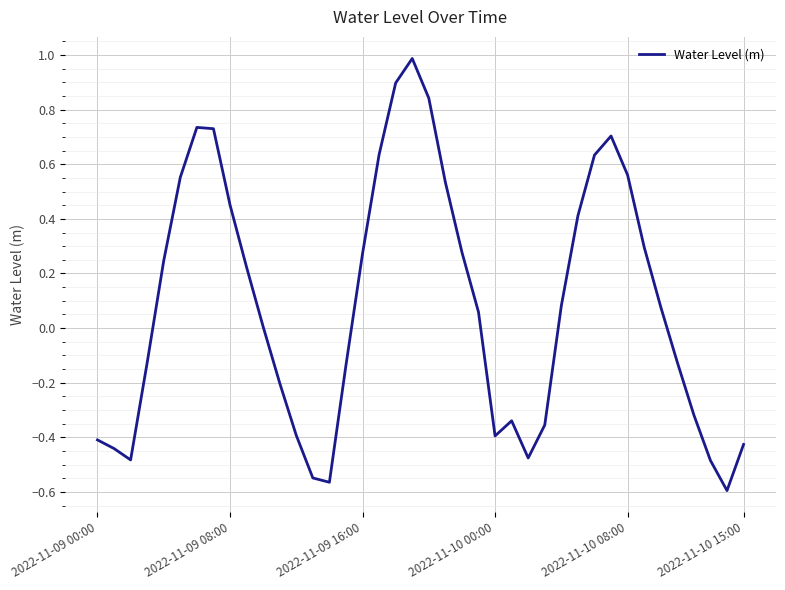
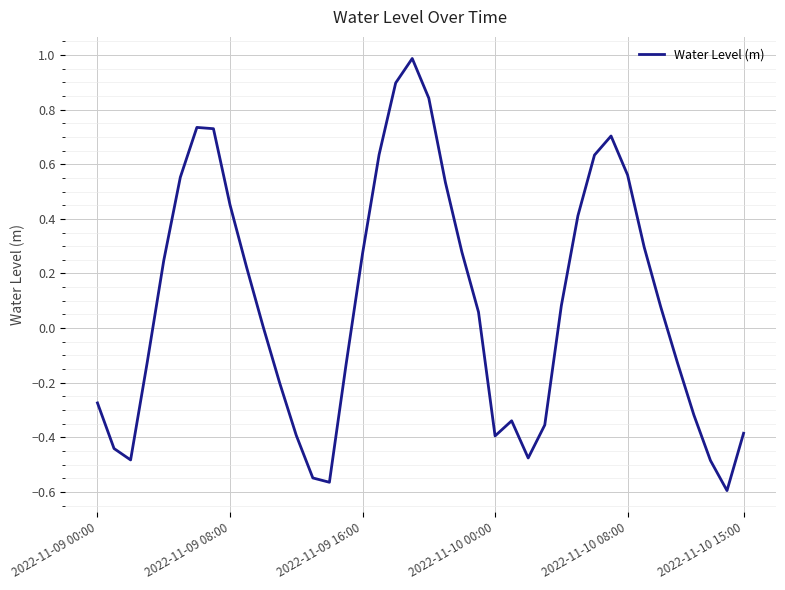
  {
-   "2022-11-09 00:00": -0.41,
+   "2022-11-09 00:00": -0.27,
    "2022-11-09 08:00": 0.45,
    "2022-11-09 16:00": 0.27,
    "2022-11-10 00:00": -0.39,
    "2022-11-10 08:00": 0.56,
-   "2022-11-10 15:00": -0.43
+   "2022-11-10 15:00": -0.39
  }
